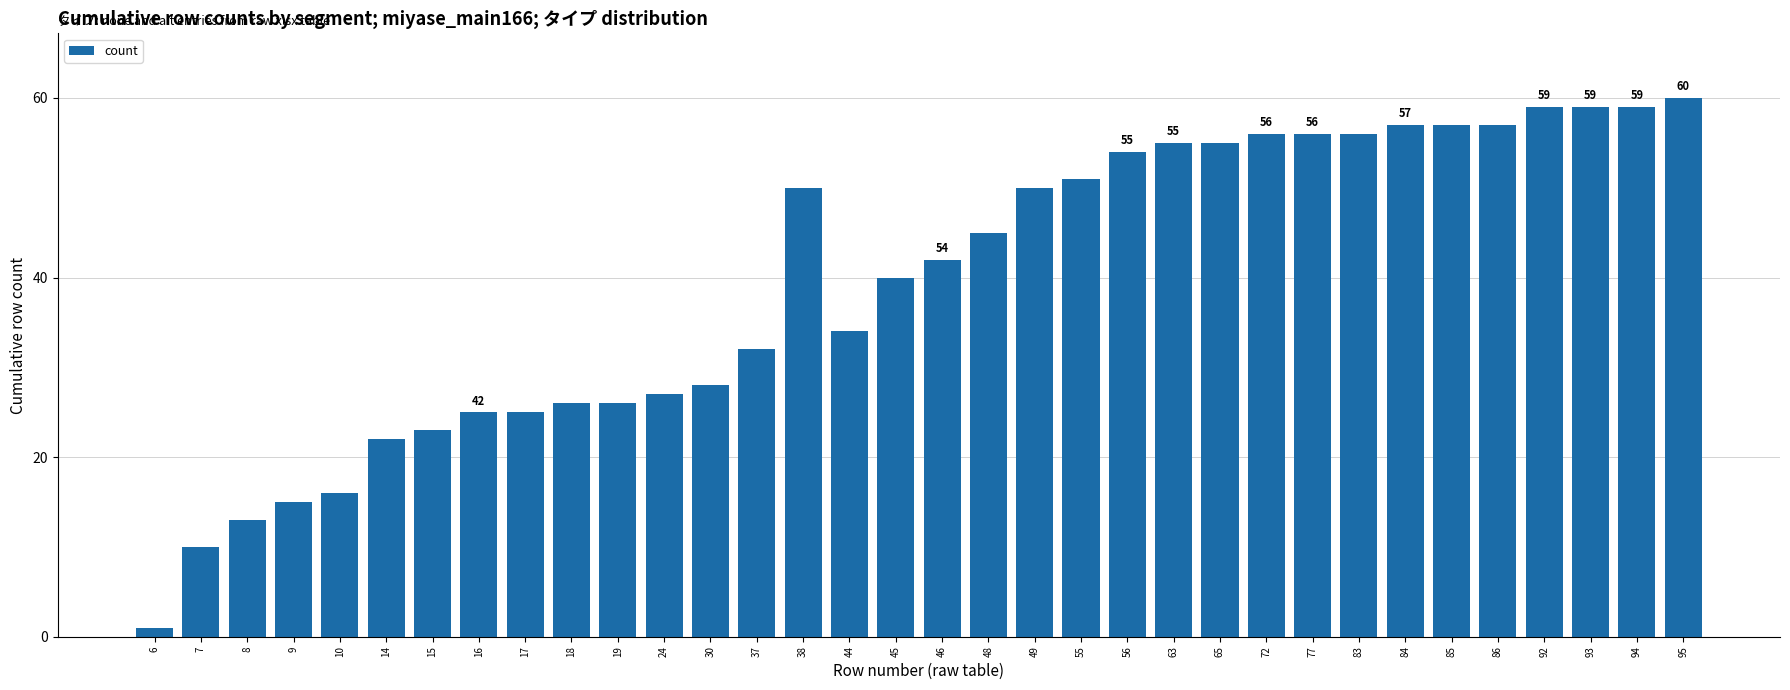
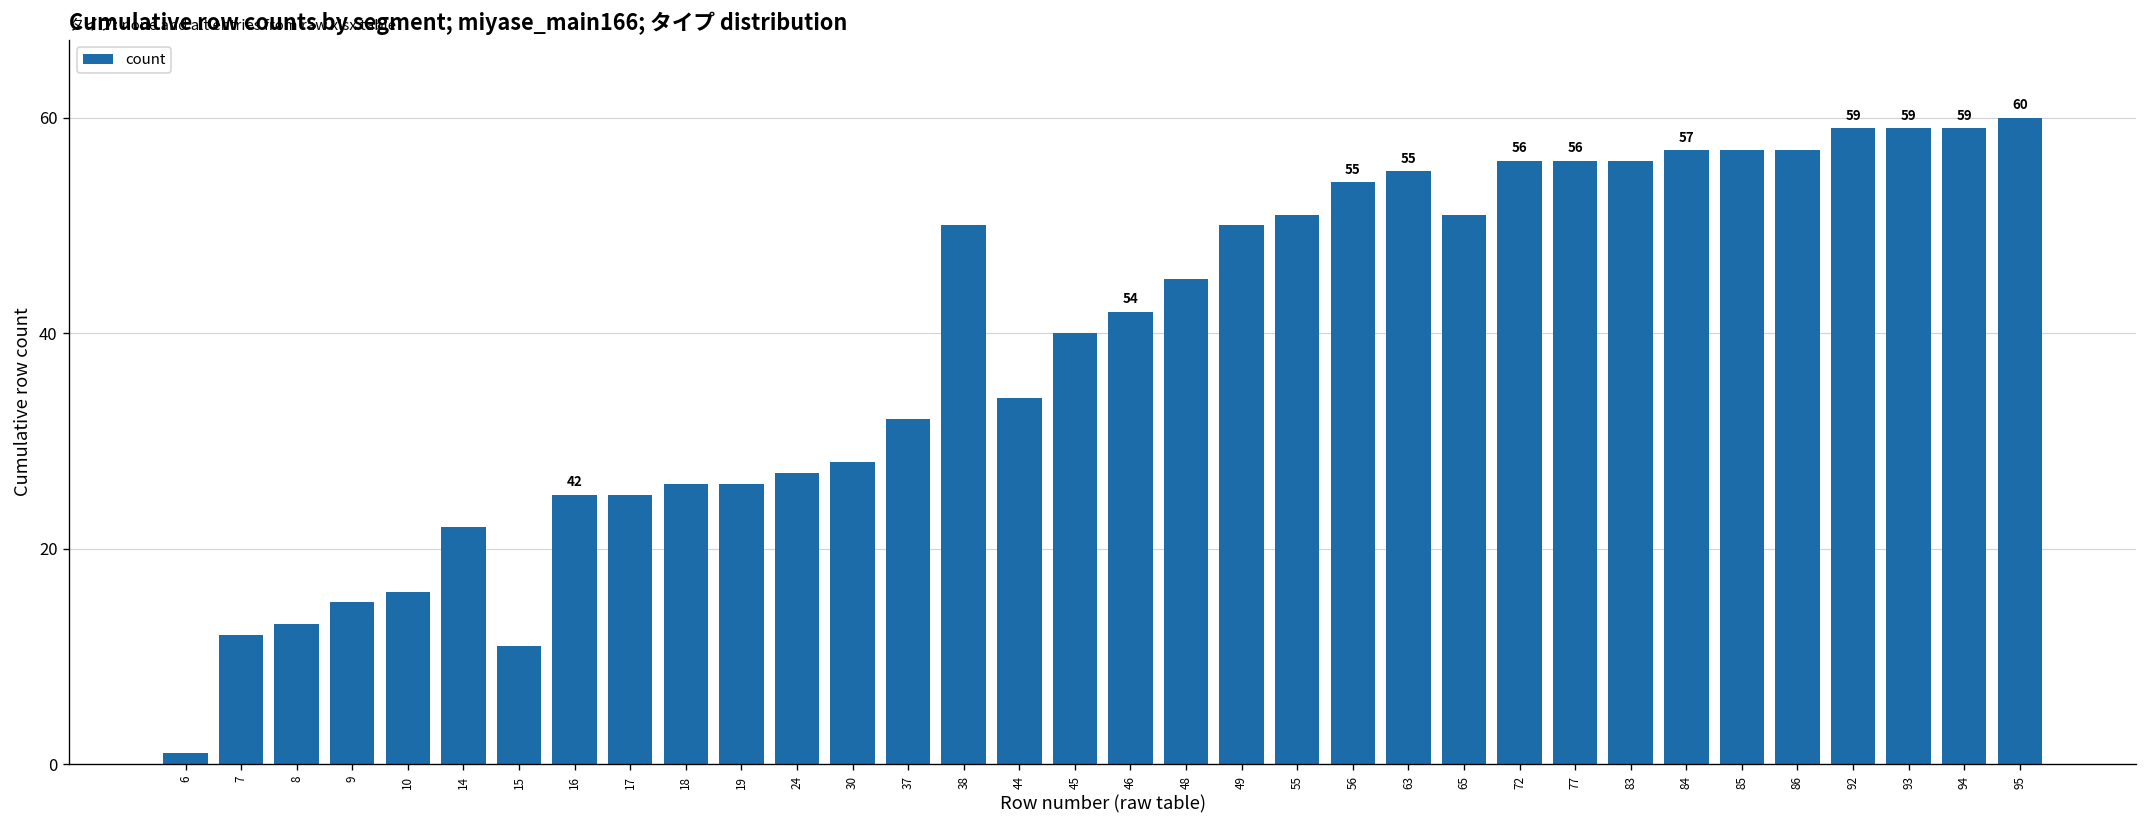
  {
    "6": 1,
-   "7": 10,
+   "7": 12,
    "8": 13,
    "9": 15,
    "10": 16,
    "14": 22,
-   "15": 23,
+   "15": 11,
    "17": 25,
    "18": 26,
    "19": 26,
    "24": 27,
    "30": 28,
    "37": 32,
    "38": 50,
    "44": 34,
    "45": 40,
    "48": 45,
    "49": 50,
    "55": 51,
-   "65": 55,
+   "65": 51,
    "83": 56,
    "85": 57,
    "86": 57
  }
